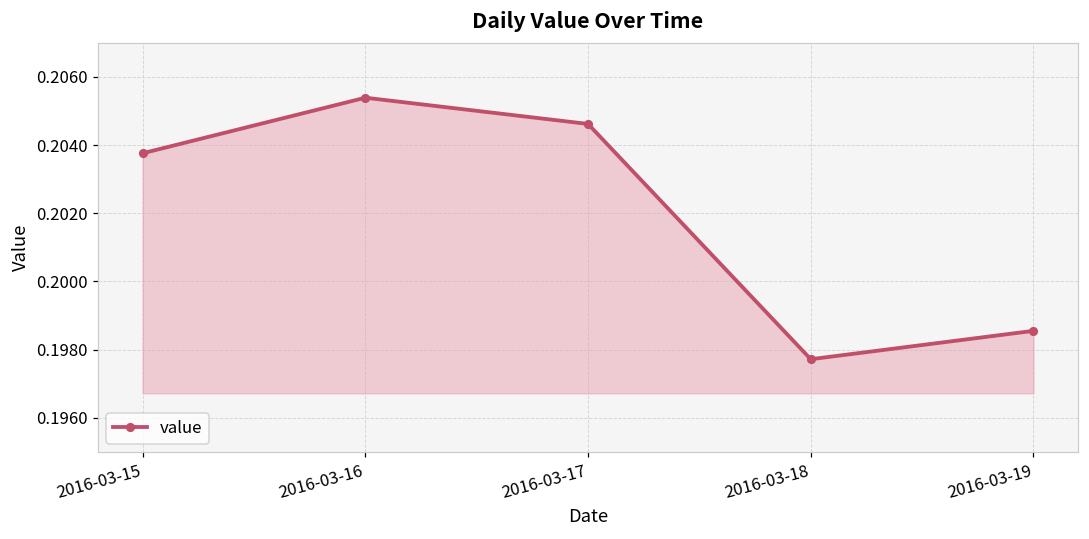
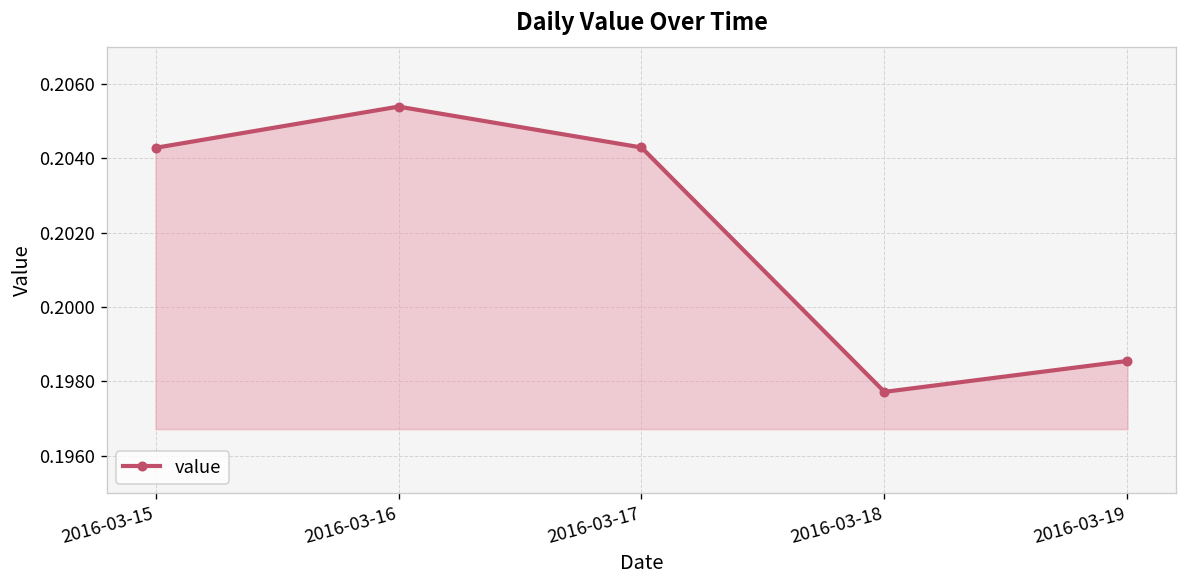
  {
-   "2016-03-15": 0.2038,
+   "2016-03-15": 0.2043,
    "2016-03-16": 0.2054,
-   "2016-03-17": 0.2046,
+   "2016-03-17": 0.2043,
    "2016-03-18": 0.1977,
    "2016-03-19": 0.1986
  }
